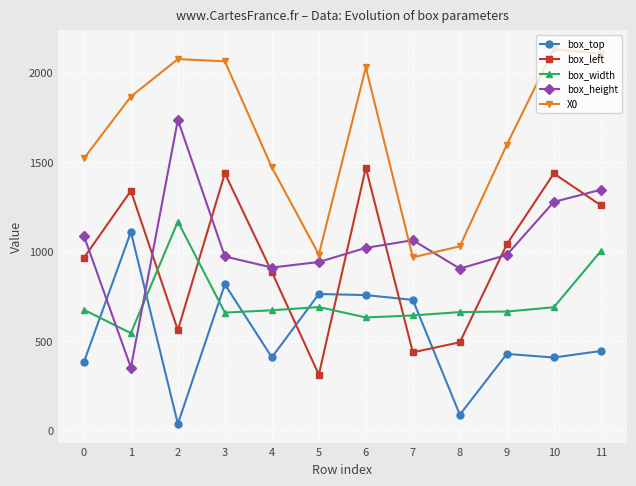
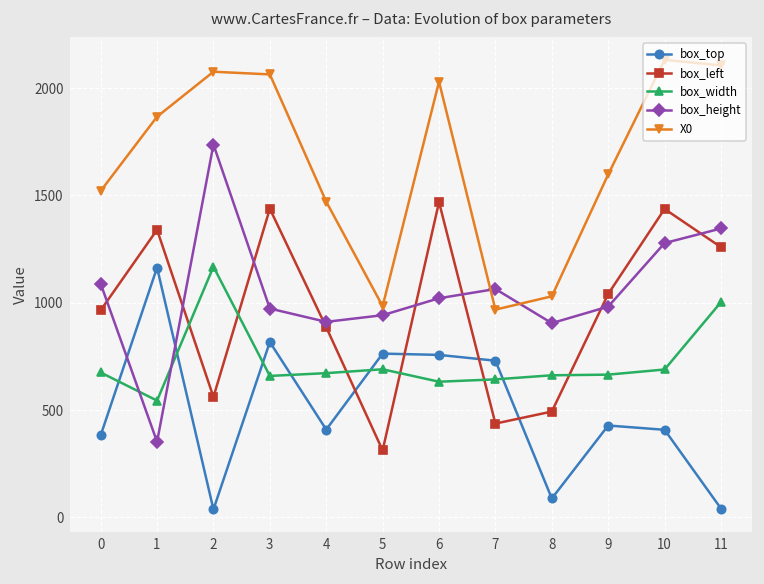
  {
    "box_top": {
      "0": 380,
-     "1": 1110,
+     "1": 1160,
      "2": 40,
      "3": 820,
      "4": 410,
      "5": 760,
      "6": 760,
      "7": 730,
      "8": 90,
      "9": 430,
      "10": 410,
-     "11": 440
+     "11": 40
    },
    "box_left": {
      "0": 970,
      "1": 1340,
      "2": 560,
      "3": 1440,
      "4": 890,
      "5": 310,
      "6": 1470,
      "7": 440,
      "8": 490,
      "9": 1040,
      "10": 1440,
      "11": 1260
    },
    "box_width": {
      "0": 680,
      "1": 540,
      "2": 1170,
      "3": 660,
      "4": 670,
      "5": 690,
      "6": 630,
      "7": 640,
      "8": 660,
      "9": 670,
      "10": 690,
      "11": 1000
    },
    "box_height": {
      "0": 1090,
      "1": 350,
      "2": 1740,
      "3": 970,
      "4": 910,
      "5": 940,
      "6": 1020,
      "7": 1060,
      "8": 910,
      "9": 980,
      "10": 1280,
      "11": 1350
    },
    "X0": {
      "0": 1520,
      "1": 1870,
      "2": 2080,
      "3": 2060,
      "4": 1470,
      "5": 980,
      "6": 2030,
      "7": 970,
      "8": 1030,
      "9": 1600
    }
  }
